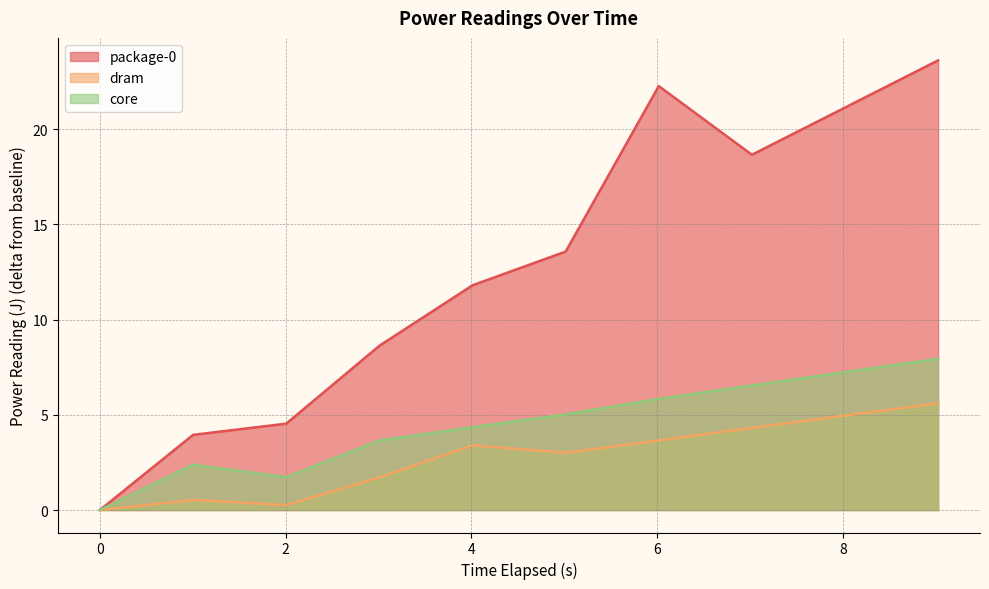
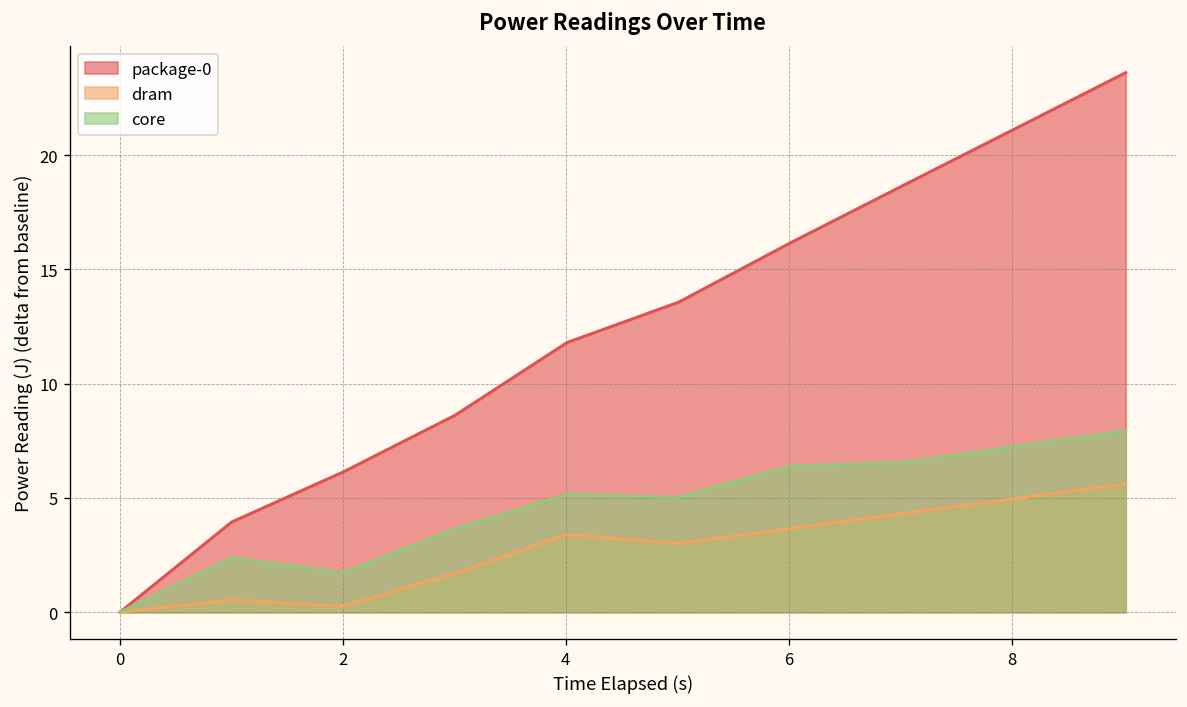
  {
    "package-0": {
-     "2": 4.5,
+     "2": 6.1,
      "4": 11.8,
-     "6": 22.3
+     "6": 16.2
    },
    "dram": {
      "2": 0.3,
      "4": 3.4,
      "6": 3.7
    },
    "core": {
      "2": 1.7,
-     "4": 4.4,
-     "6": 5.8
+     "4": 5.2,
+     "6": 6.4
    }
  }
